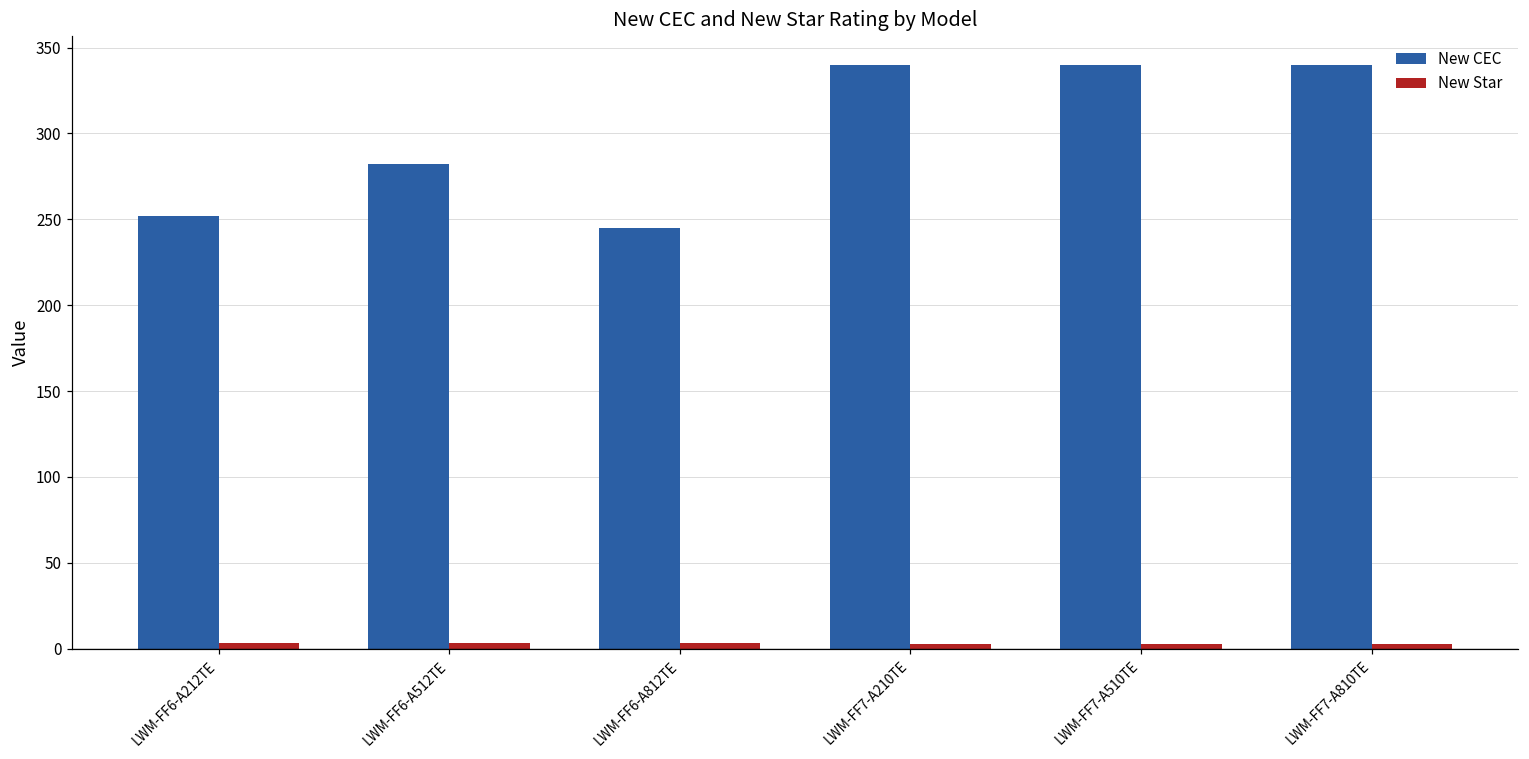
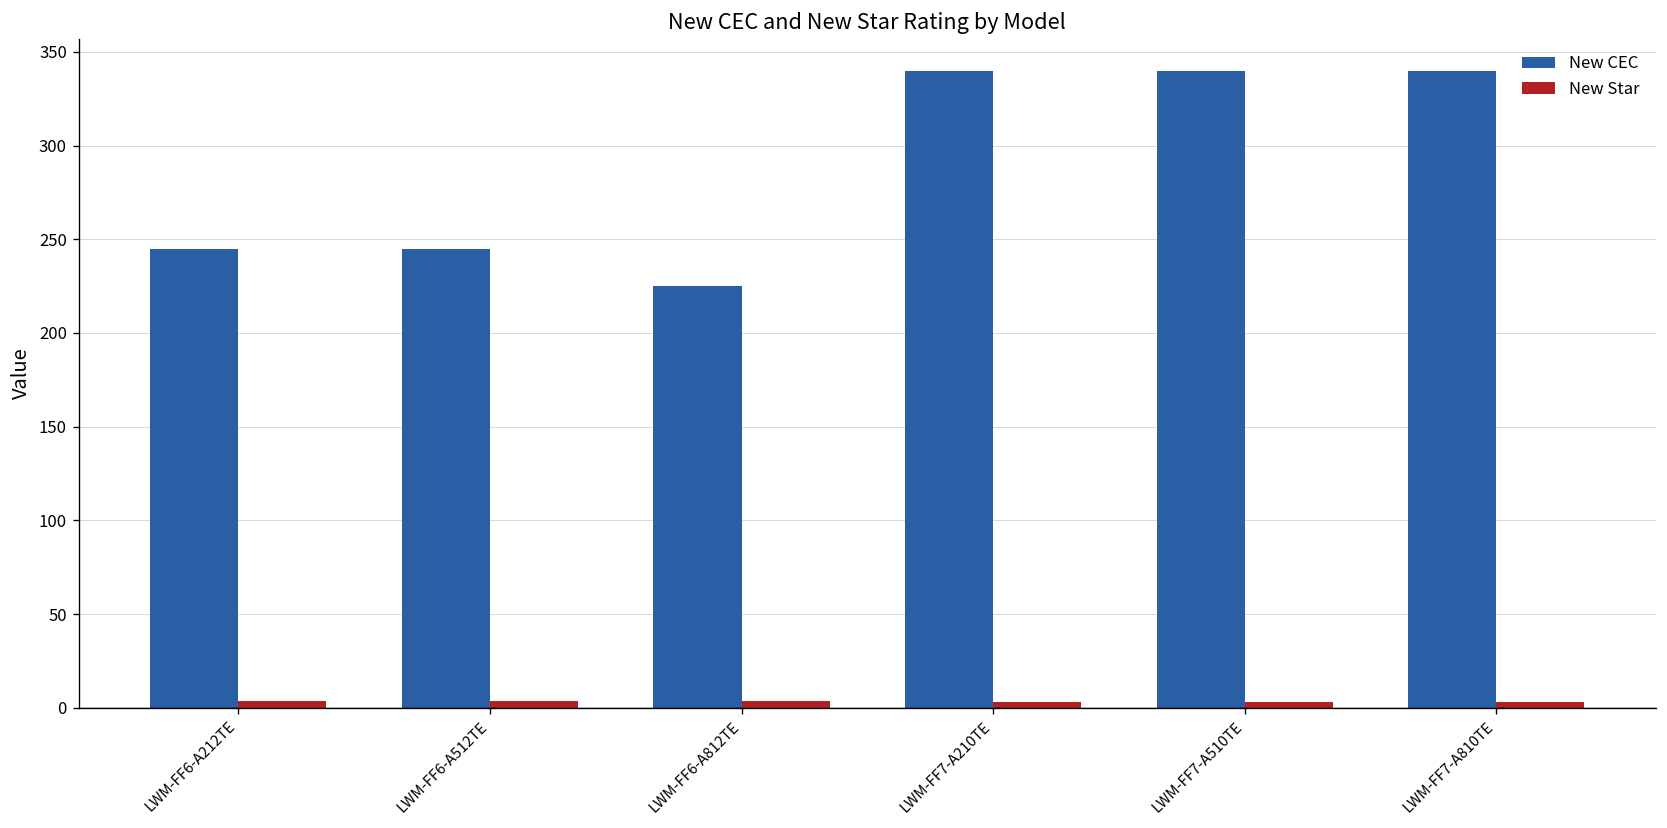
  {
    "New CEC": {
-     "LWM-FF6-A212TE": 252,
-     "LWM-FF6-A512TE": 282,
-     "LWM-FF6-A812TE": 245,
+     "LWM-FF6-A212TE": 245,
+     "LWM-FF6-A512TE": 245,
+     "LWM-FF6-A812TE": 225,
      "LWM-FF7-A210TE": 340,
      "LWM-FF7-A510TE": 340,
      "LWM-FF7-A810TE": 340
    },
    "New Star": {
      "LWM-FF6-A212TE": 4,
      "LWM-FF6-A512TE": 4,
      "LWM-FF6-A812TE": 4,
      "LWM-FF7-A210TE": 3,
      "LWM-FF7-A510TE": 3,
      "LWM-FF7-A810TE": 3
    }
  }
